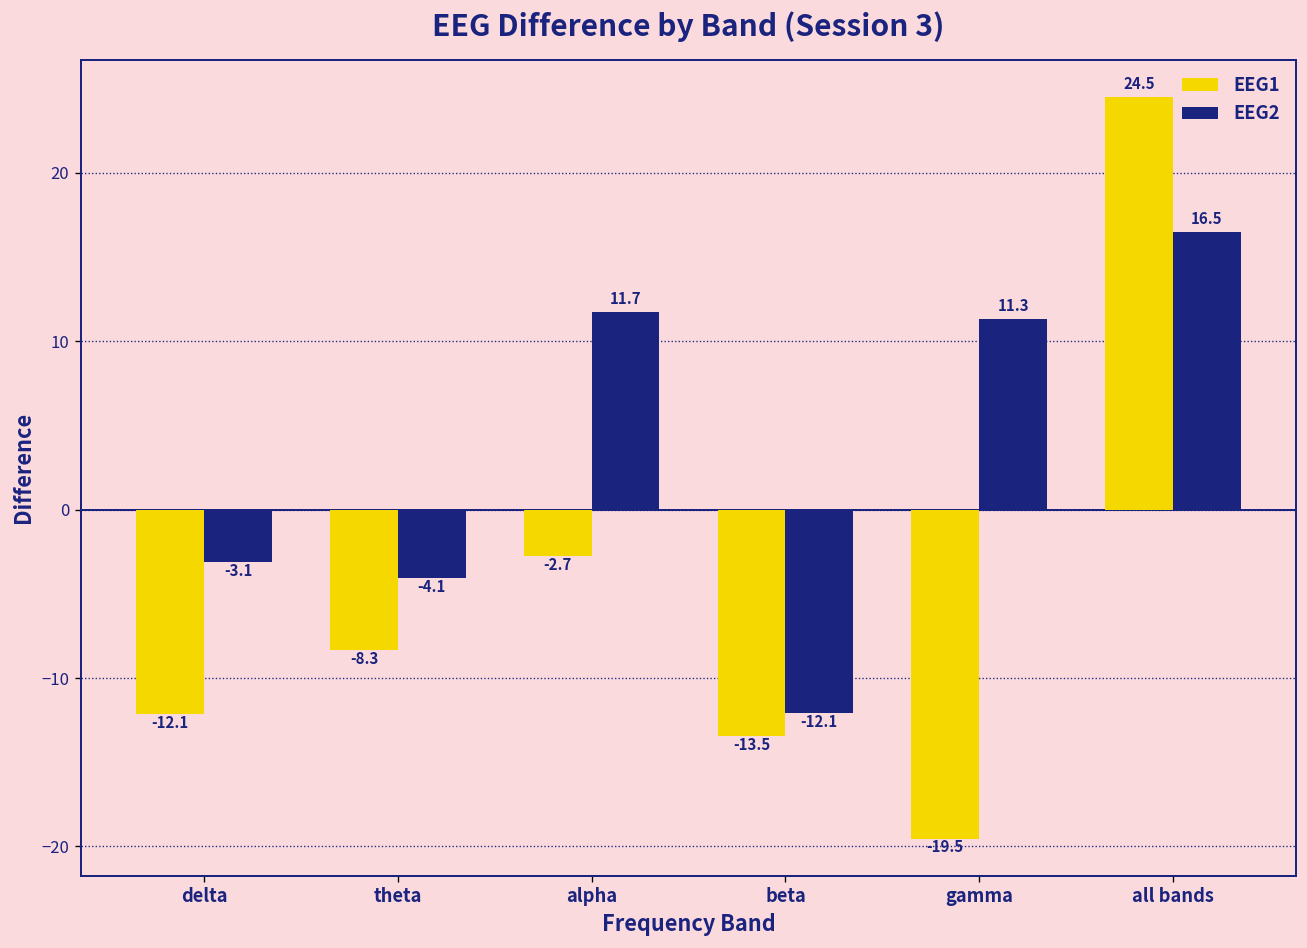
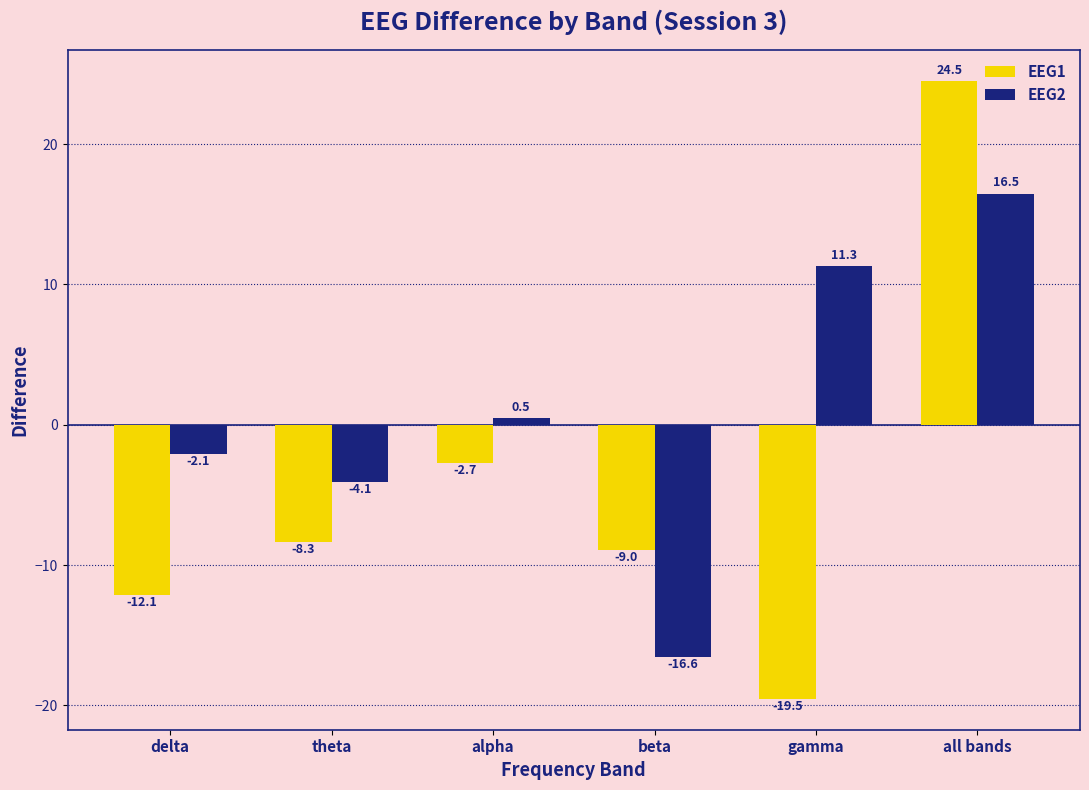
  {
    "EEG1": {
      "delta": -12.1,
      "theta": -8.3,
      "alpha": -2.7,
-     "beta": -13.5,
+     "beta": -9.0,
      "gamma": -19.5,
      "all bands": 24.5
    },
    "EEG2": {
-     "delta": -3.1,
+     "delta": -2.1,
      "theta": -4.1,
-     "alpha": 11.7,
-     "beta": -12.1,
+     "alpha": 0.5,
+     "beta": -16.6,
      "gamma": 11.3,
      "all bands": 16.5
    }
  }
